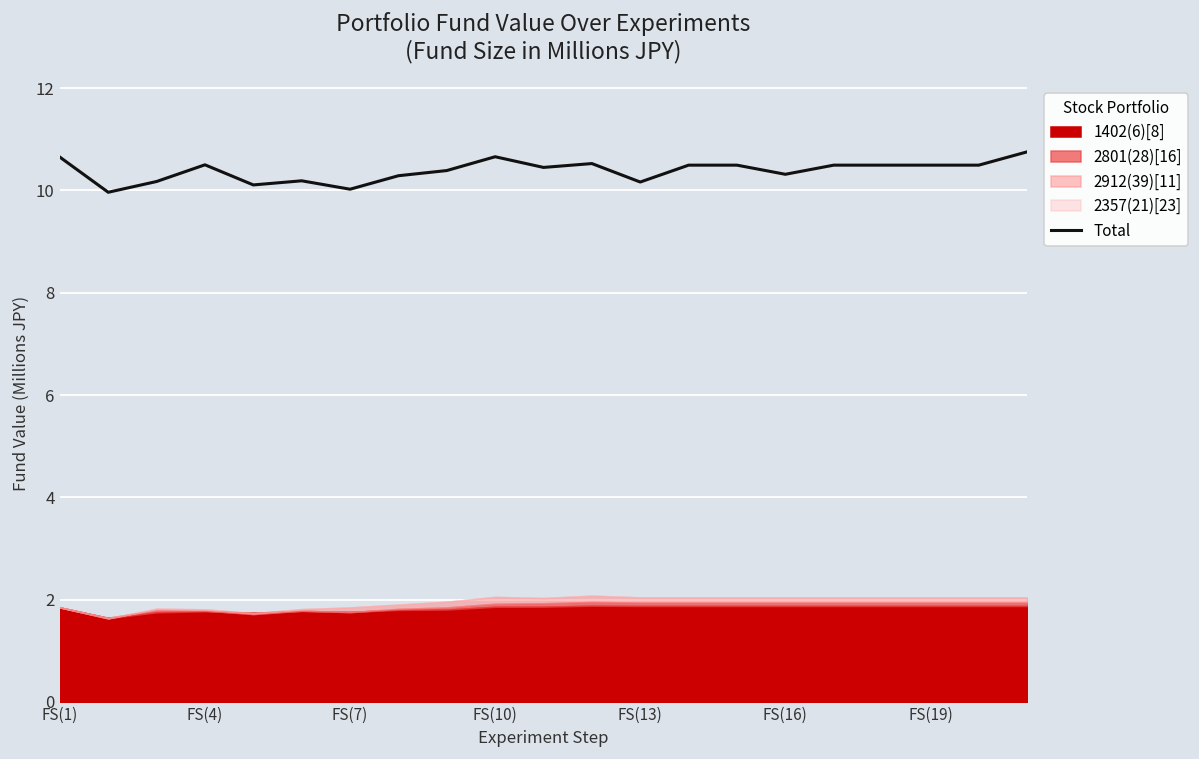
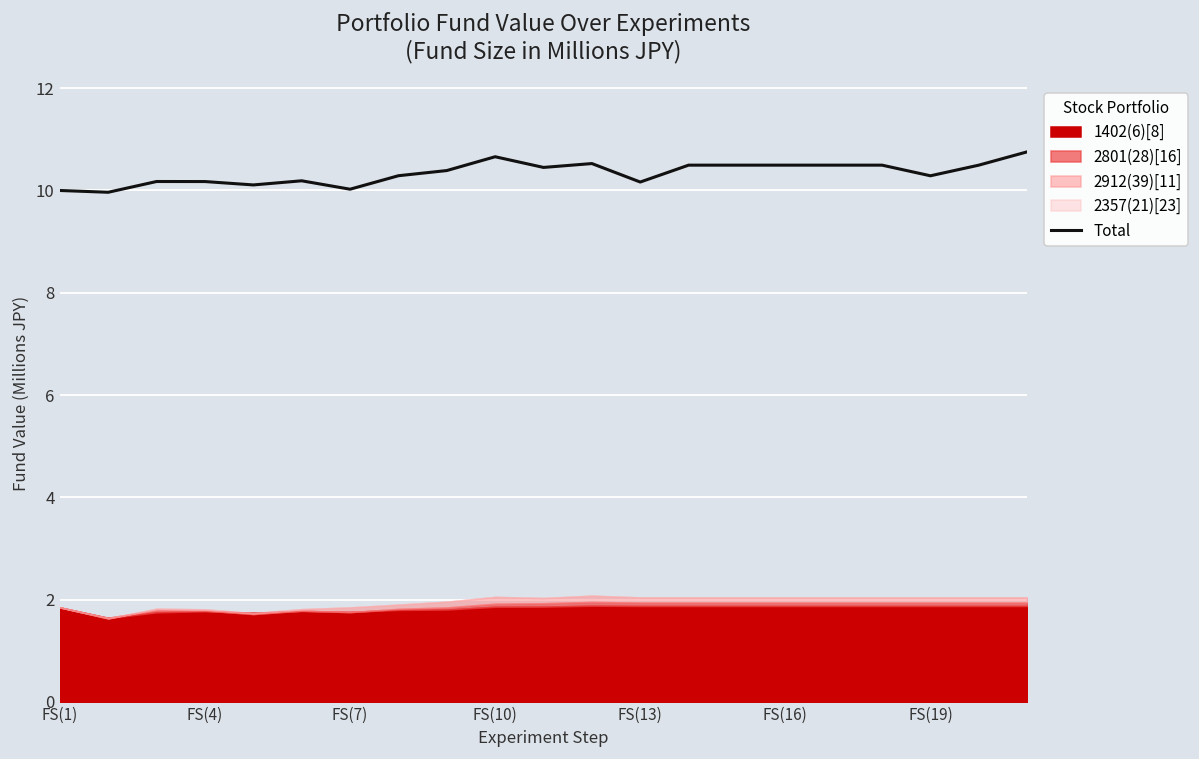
  {
    "Total": {
-     "FS(1)": 10.7,
-     "FS(4)": 10.5,
+     "FS(1)": 10.0,
+     "FS(4)": 10.2,
      "FS(7)": 10.0,
      "FS(10)": 10.7,
      "FS(13)": 10.2,
-     "FS(16)": 10.3,
-     "FS(19)": 10.5
+     "FS(16)": 10.5,
+     "FS(19)": 10.3
    },
    "1402(6)[8]": {
      "FS(10)": 1.9,
      "FS(13)": 1.9,
      "FS(16)": 1.9,
      "FS(19)": 1.9
    },
    "2801(28)[16]": {
      "FS(10)": 0.1,
      "FS(13)": 0.1,
      "FS(16)": 0.1,
      "FS(19)": 0.1
    },
    "2357(21)[23]": {
      "FS(10)": 0.1,
      "FS(13)": 0.1,
      "FS(16)": 0.1,
      "FS(19)": 0.1
    }
  }
